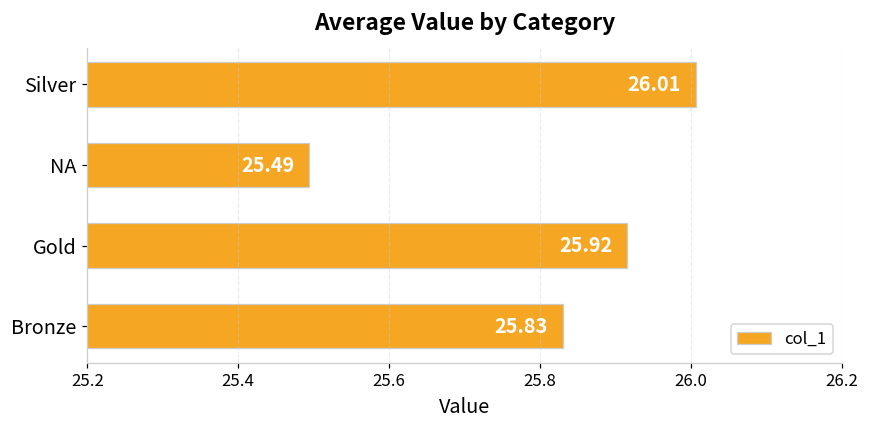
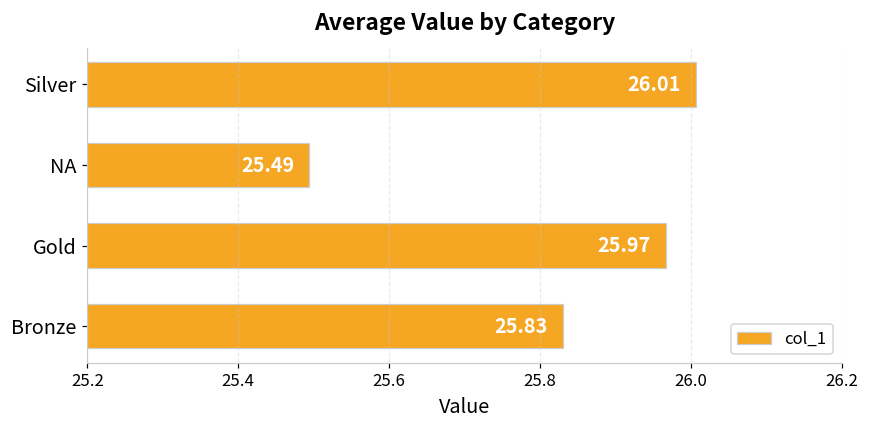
  {
    "Silver": 26.01,
    "NA": 25.49,
-   "Gold": 25.92,
+   "Gold": 25.97,
    "Bronze": 25.83
  }
